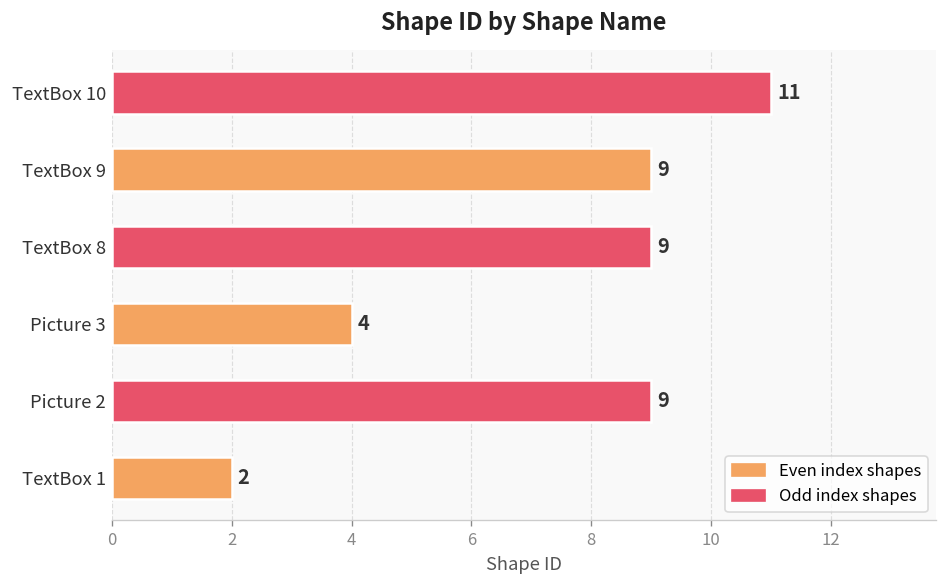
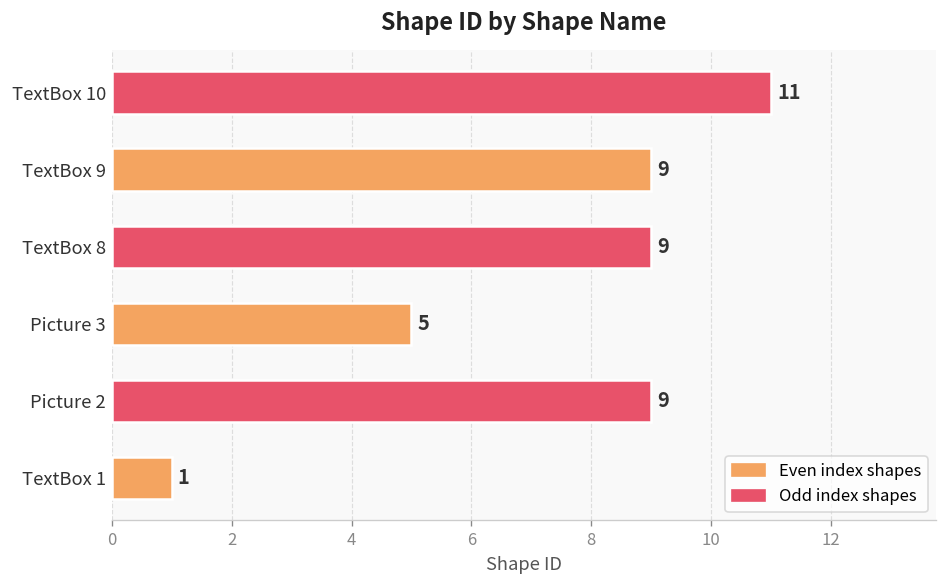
  {
    "TextBox 10": 11,
    "TextBox 9": 9,
    "TextBox 8": 9,
-   "Picture 3": 4,
+   "Picture 3": 5,
    "Picture 2": 9,
-   "TextBox 1": 2
+   "TextBox 1": 1
  }
